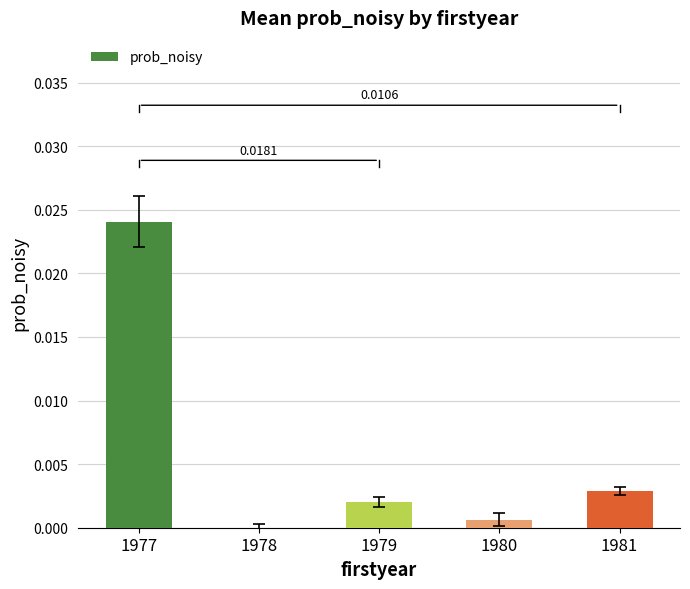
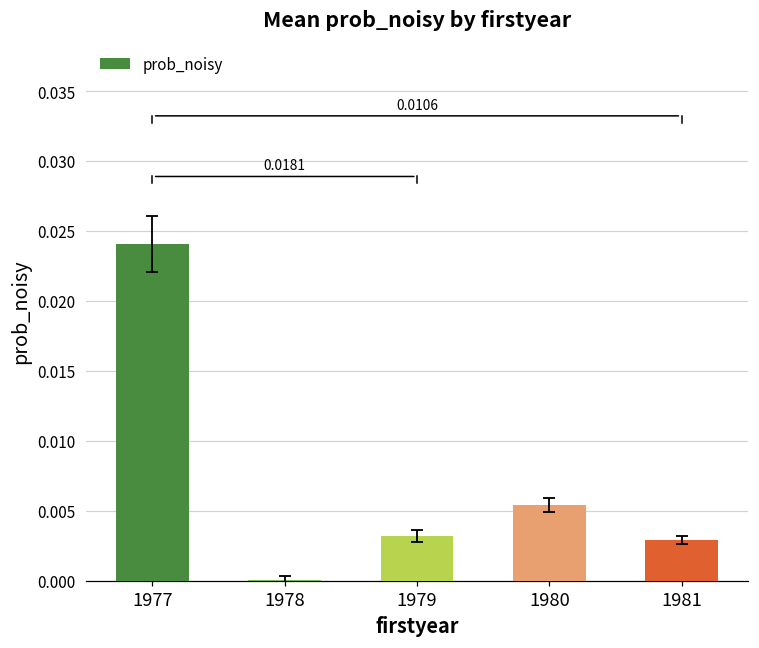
  {
    "prob_noisy": {
      "1977": 0.0241,
-     "1979": 0.0021,
-     "1980": 0.0006,
+     "1979": 0.0032,
+     "1980": 0.0054,
      "1981": 0.0029
    }
  }
